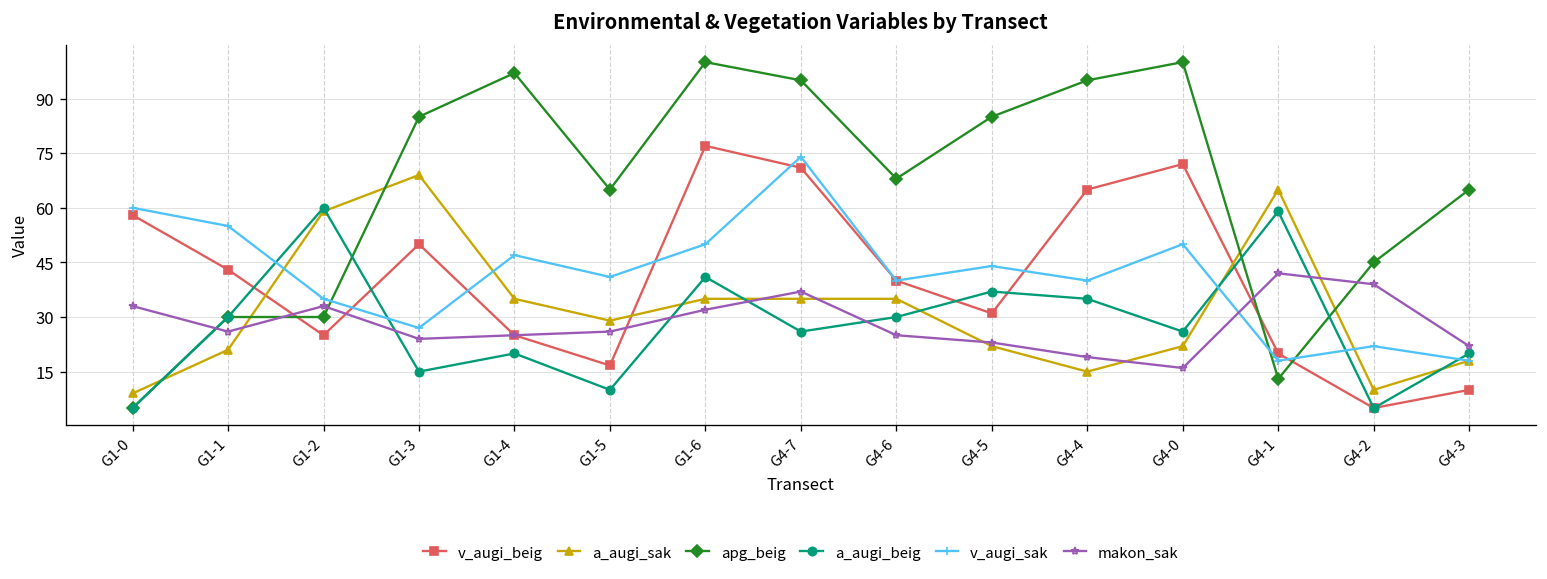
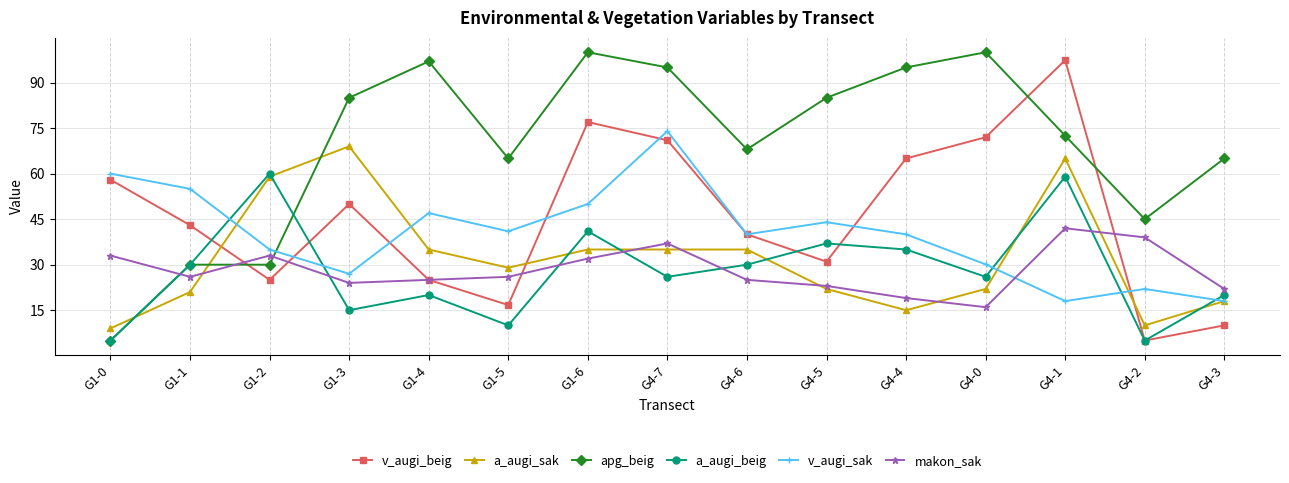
  {
    "v_augi_beig": {
      "G1-0": 58,
      "G1-1": 43,
      "G1-2": 25,
      "G1-3": 50,
      "G1-5": 17,
      "G1-6": 77,
      "G4-7": 71,
      "G4-5": 31,
      "G4-4": 65,
      "G4-0": 72,
-     "G4-1": 20,
+     "G4-1": 97,
      "G4-3": 10
    },
    "a_augi_sak": {
      "G1-0": 9,
      "G1-1": 21,
      "G1-2": 59,
      "G1-3": 69,
      "G1-4": 35,
      "G1-5": 29,
      "G1-6": 35,
      "G4-7": 35,
      "G4-6": 35,
      "G4-5": 22,
      "G4-4": 15,
      "G4-0": 22,
      "G4-1": 65,
      "G4-2": 10
    },
    "apg_beig": {
      "G1-2": 30,
      "G1-3": 85,
      "G1-4": 97,
      "G1-5": 65,
      "G1-6": 100,
      "G4-7": 95,
      "G4-6": 68,
      "G4-5": 85,
      "G4-4": 95,
      "G4-0": 100,
-     "G4-1": 13,
+     "G4-1": 73,
      "G4-2": 45,
      "G4-3": 65
    },
    "a_augi_beig": {
      "G1-2": 60,
      "G1-3": 15,
      "G1-4": 20,
      "G1-5": 10,
      "G1-6": 41,
      "G4-7": 26,
      "G4-6": 30,
      "G4-5": 37,
      "G4-4": 35,
      "G4-0": 26,
      "G4-1": 59,
      "G4-3": 20
    },
    "v_augi_sak": {
      "G1-0": 60,
      "G1-1": 55,
      "G1-2": 35,
      "G1-3": 27,
      "G1-4": 47,
      "G1-5": 41,
      "G1-6": 50,
      "G4-7": 74,
      "G4-5": 44,
      "G4-4": 40,
-     "G4-0": 50,
+     "G4-0": 30,
      "G4-1": 18,
      "G4-2": 22
    },
    "makon_sak": {
      "G1-0": 33,
      "G1-1": 26,
      "G1-2": 33,
      "G1-3": 24,
      "G1-5": 26,
      "G1-6": 32,
      "G4-7": 37,
      "G4-6": 25,
      "G4-5": 23,
      "G4-4": 19,
      "G4-0": 16,
      "G4-1": 42,
      "G4-2": 39,
      "G4-3": 22
    }
  }
